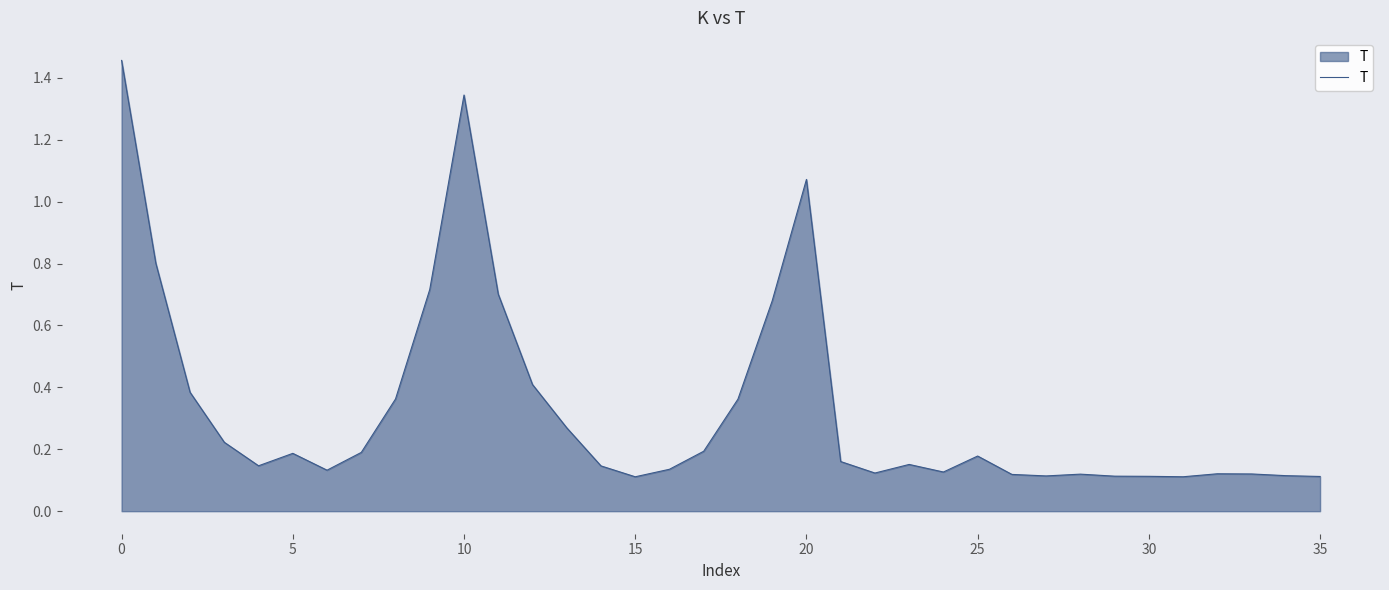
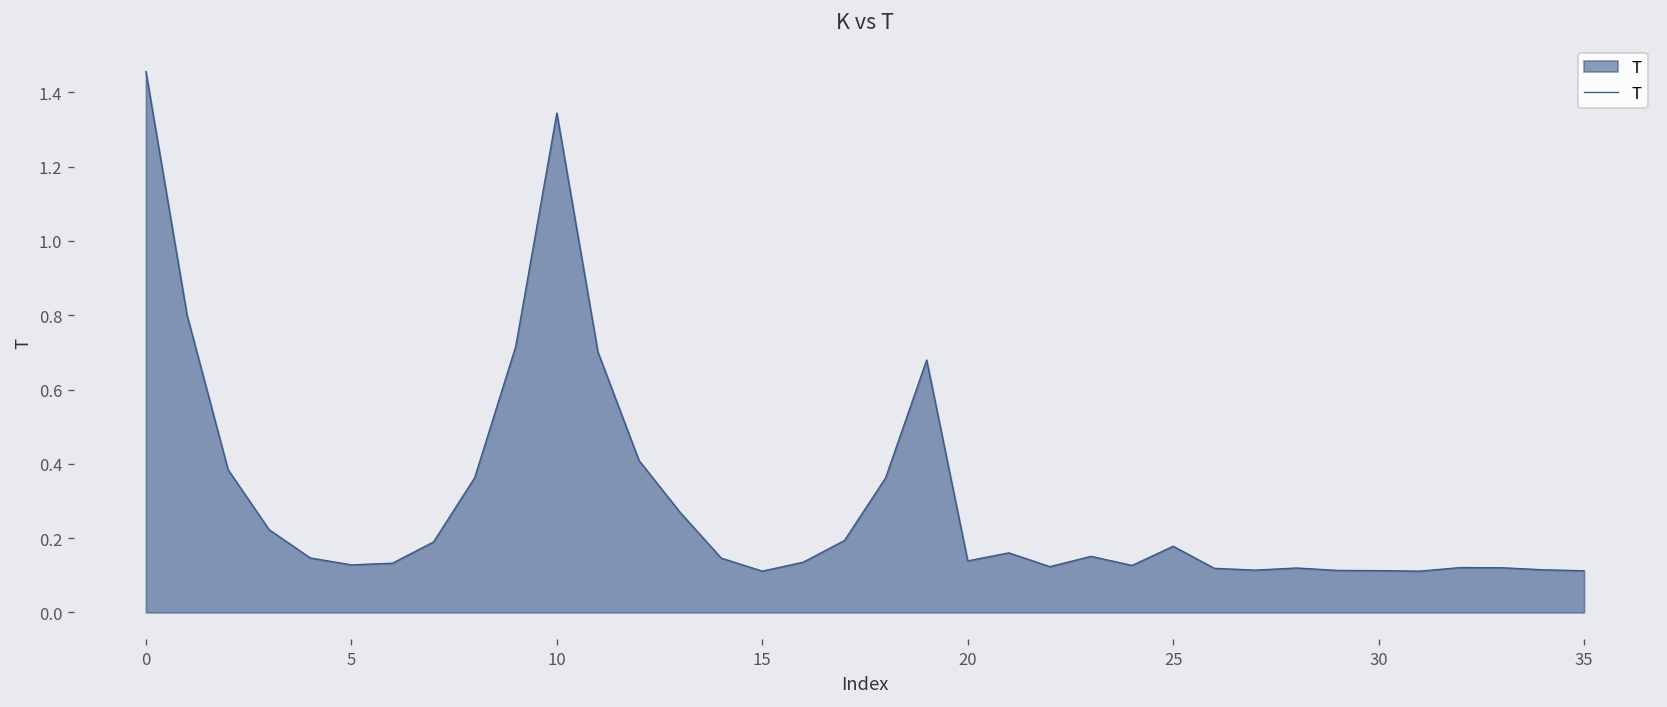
  {
    "0": 1.46,
-   "5": 0.19,
+   "5": 0.13,
    "10": 1.34,
    "15": 0.11,
-   "20": 1.07,
+   "20": 0.14,
    "25": 0.18,
    "30": 0.11,
    "35": 0.11
  }
